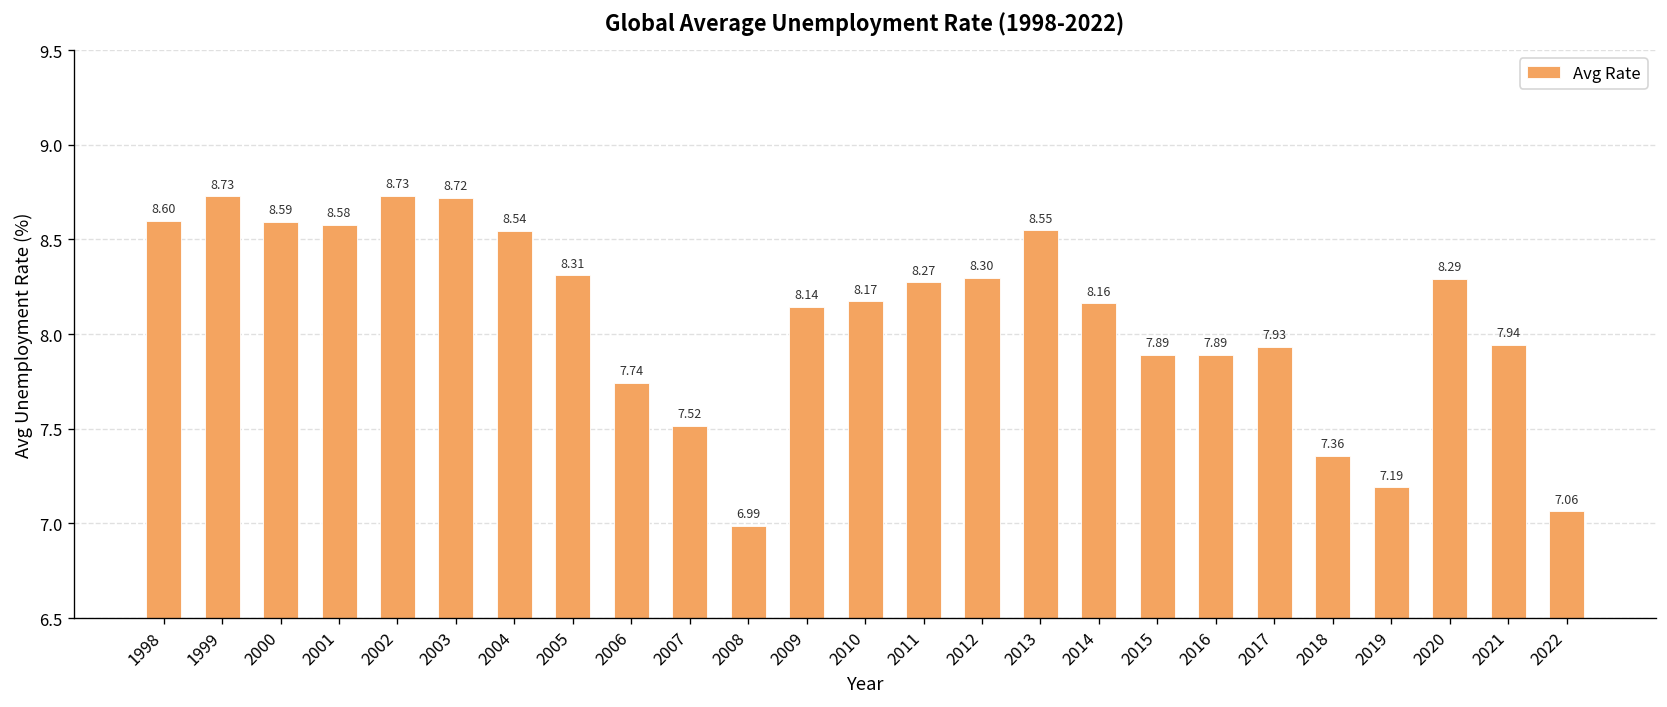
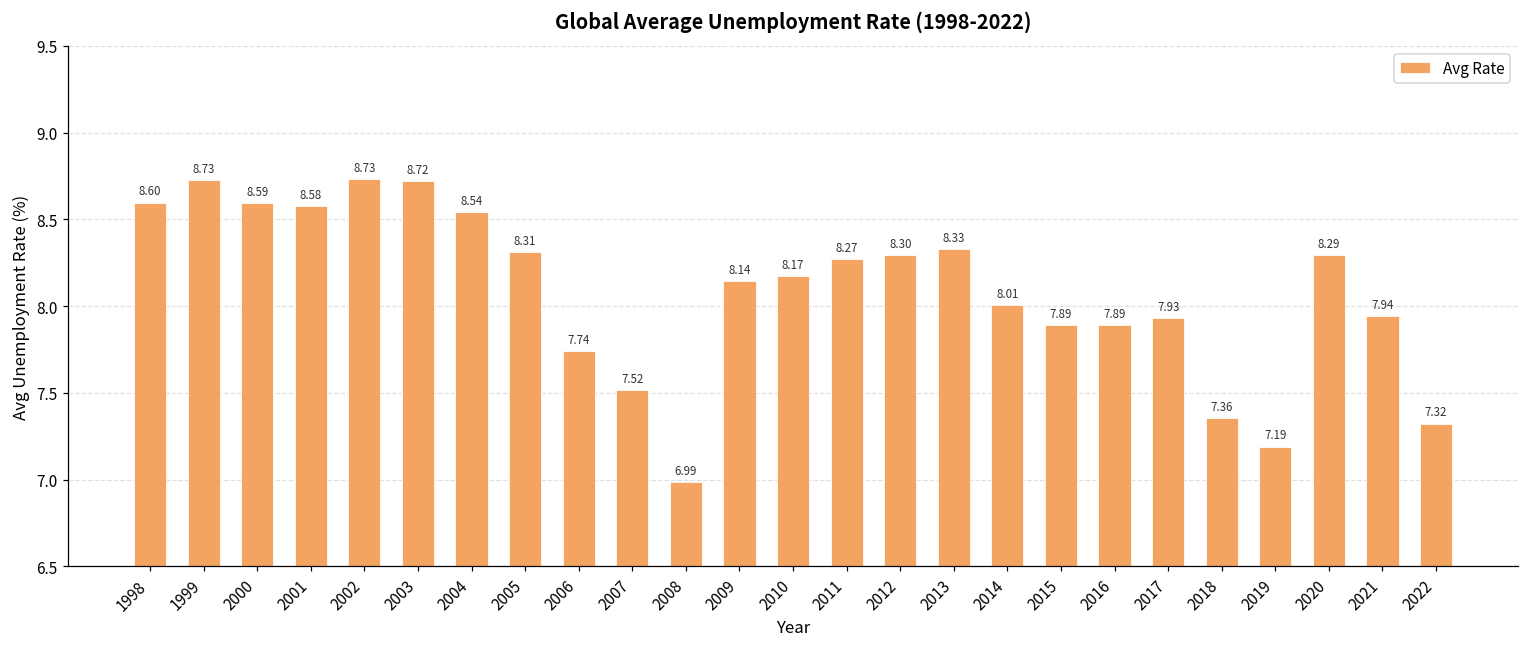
  {
    "1998": 8.60,
    "1999": 8.73,
    "2000": 8.59,
    "2001": 8.58,
    "2002": 8.73,
    "2003": 8.72,
    "2004": 8.54,
    "2005": 8.31,
    "2006": 7.74,
    "2007": 7.52,
    "2008": 6.99,
    "2009": 8.14,
    "2010": 8.17,
    "2011": 8.27,
    "2012": 8.30,
-   "2013": 8.55,
-   "2014": 8.16,
+   "2013": 8.33,
+   "2014": 8.01,
    "2015": 7.89,
    "2016": 7.89,
    "2017": 7.93,
    "2018": 7.36,
    "2019": 7.19,
    "2020": 8.29,
    "2021": 7.94,
-   "2022": 7.06
+   "2022": 7.32
  }
